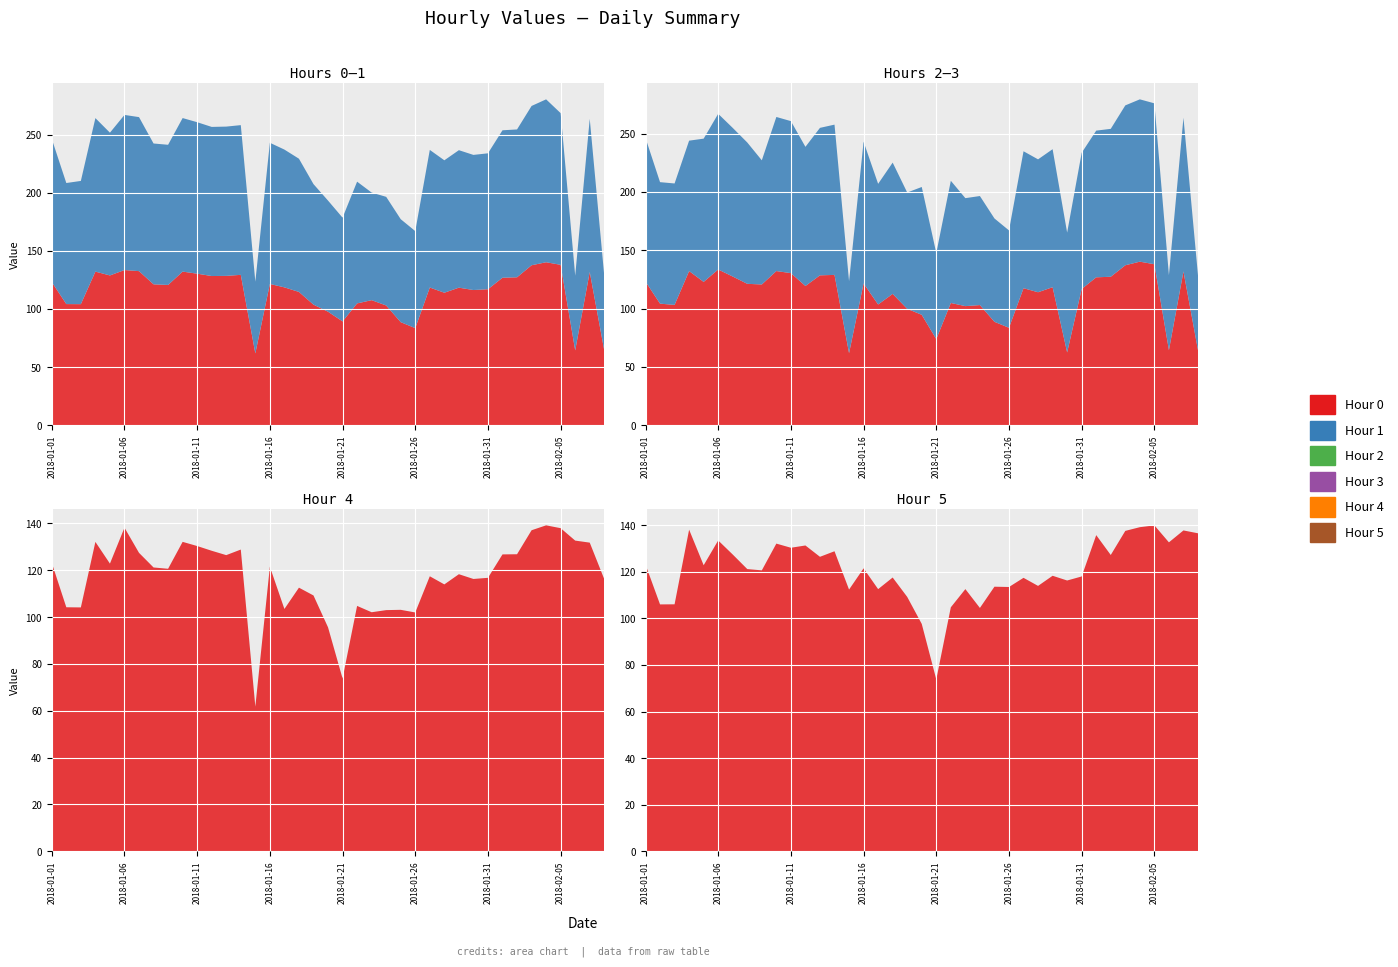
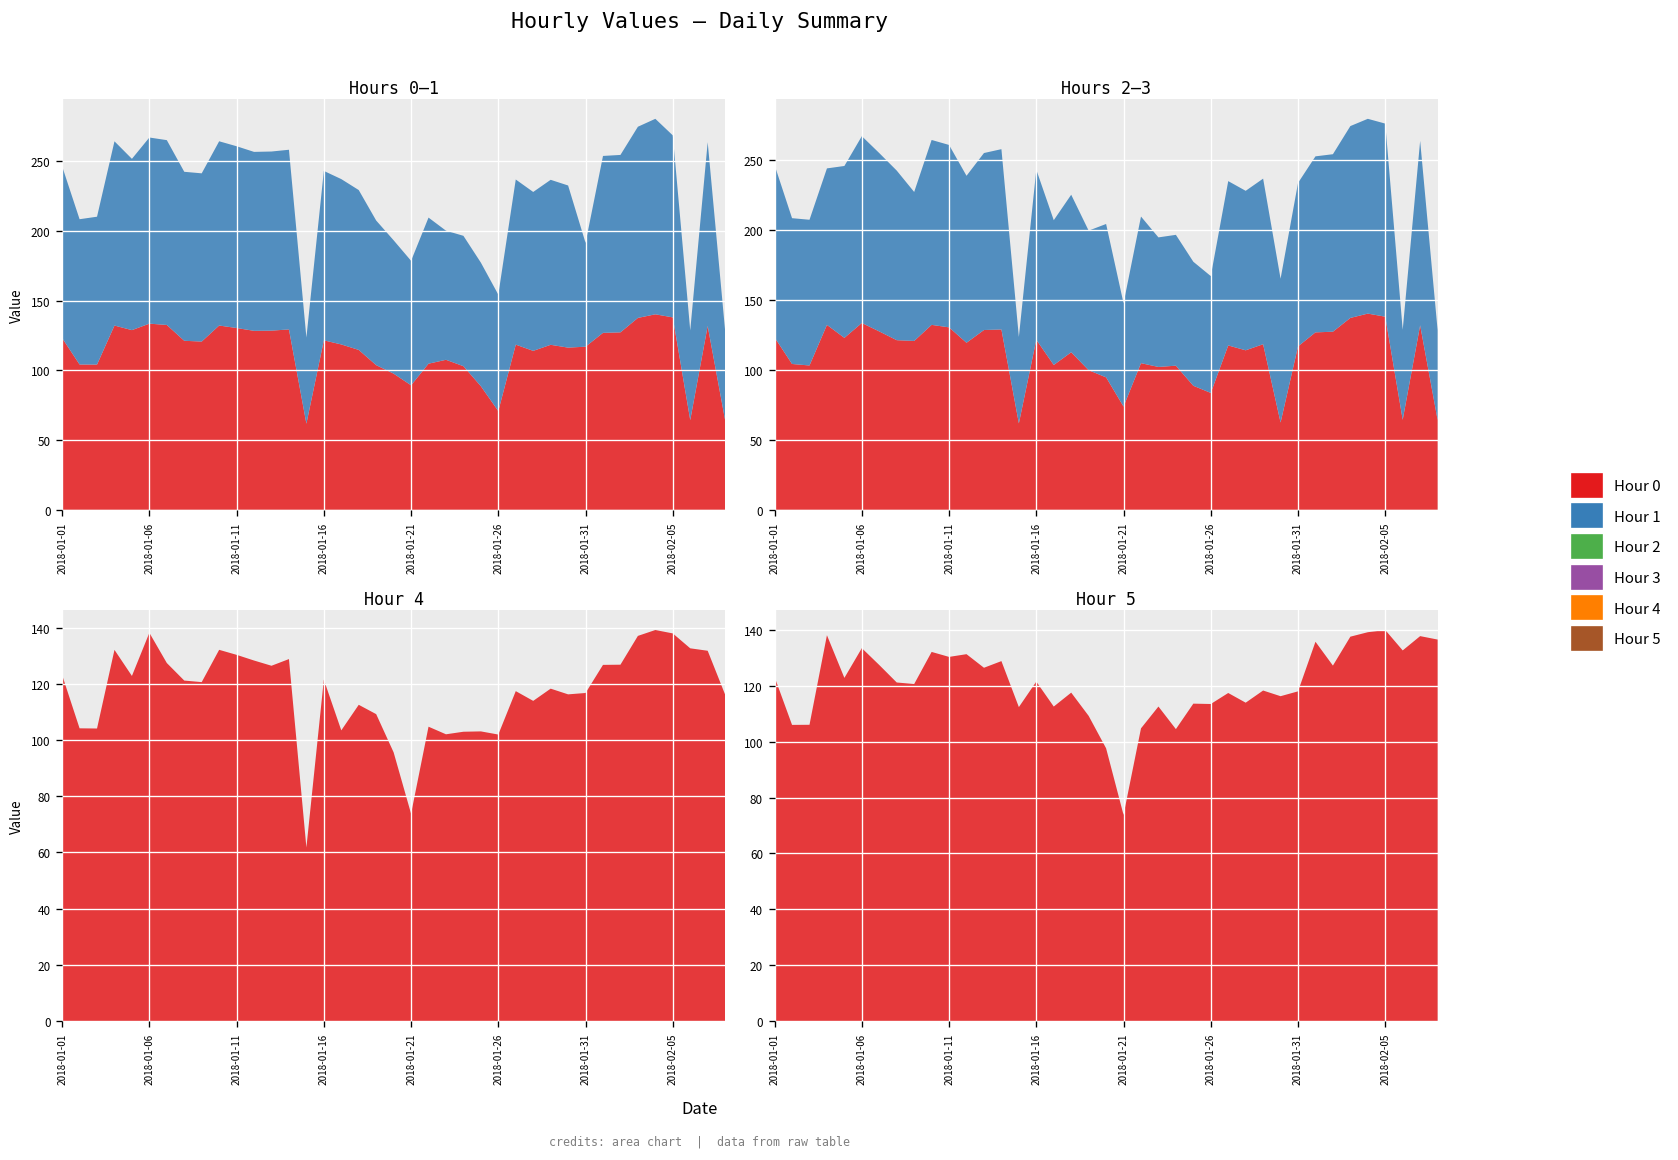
  {
    "Hours 0–1": {
      "Hour 0": {
        "2018-01-01": 123,
        "2018-01-06": 134,
        "2018-01-11": 130,
        "2018-01-16": 122,
        "2018-01-21": 89,
-       "2018-01-26": 84,
+       "2018-01-26": 71,
        "2018-01-31": 117,
        "2018-02-05": 138
      },
      "Hour 1": {
        "2018-01-01": 123,
        "2018-01-06": 134,
        "2018-01-11": 130,
        "2018-01-16": 122,
        "2018-01-21": 89,
        "2018-01-26": 84,
-       "2018-01-31": 117,
+       "2018-01-31": 74,
        "2018-02-05": 131
      }
    },
    "Hour 4": {
      "2018-01-01": 123,
      "2018-01-06": 138,
      "2018-01-11": 130,
      "2018-01-16": 122,
      "2018-01-21": 74,
      "2018-01-26": 102,
      "2018-01-31": 117,
      "2018-02-05": 138
    },
    "Hour 5": {
      "2018-01-01": 123,
      "2018-01-06": 134,
      "2018-01-11": 130,
      "2018-01-16": 122,
      "2018-01-21": 74,
      "2018-01-26": 114,
      "2018-01-31": 118,
      "2018-02-05": 140
    }
  }
